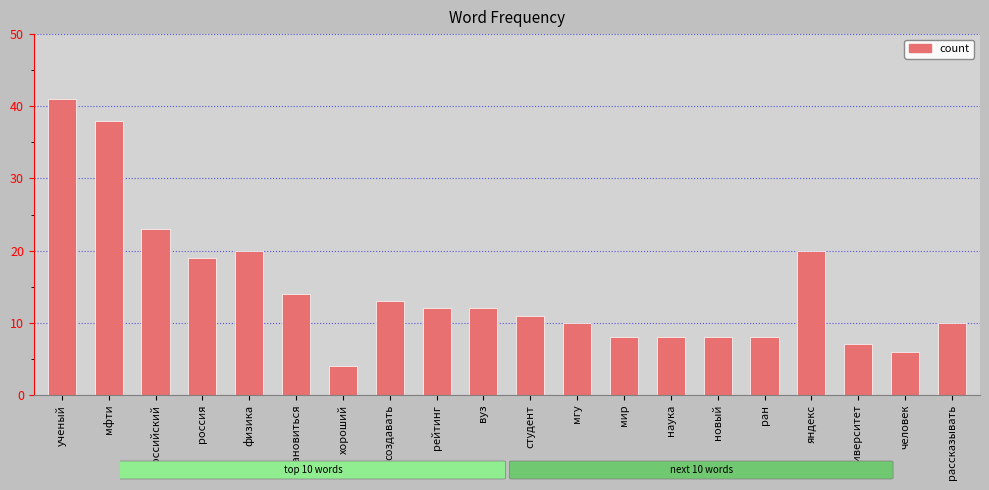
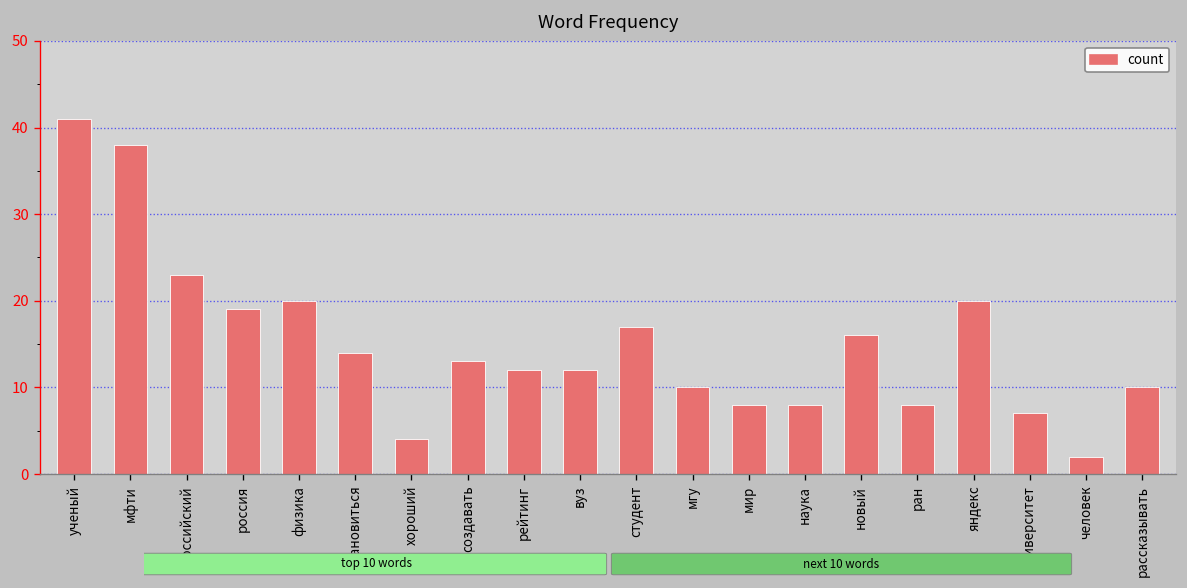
  {
    "ученый": 41,
    "мфти": 38,
    "российский": 23,
    "россия": 19,
    "физика": 20,
    "становиться": 14,
    "хороший": 4,
    "создавать": 13,
    "рейтинг": 12,
    "вуз": 12,
-   "студент": 11,
+   "студент": 17,
    "мгу": 10,
    "мир": 8,
    "наука": 8,
-   "новый": 8,
+   "новый": 16,
    "ран": 8,
    "яндекс": 20,
    "университет": 7,
-   "человек": 6,
+   "человек": 2,
    "рассказывать": 10
  }
